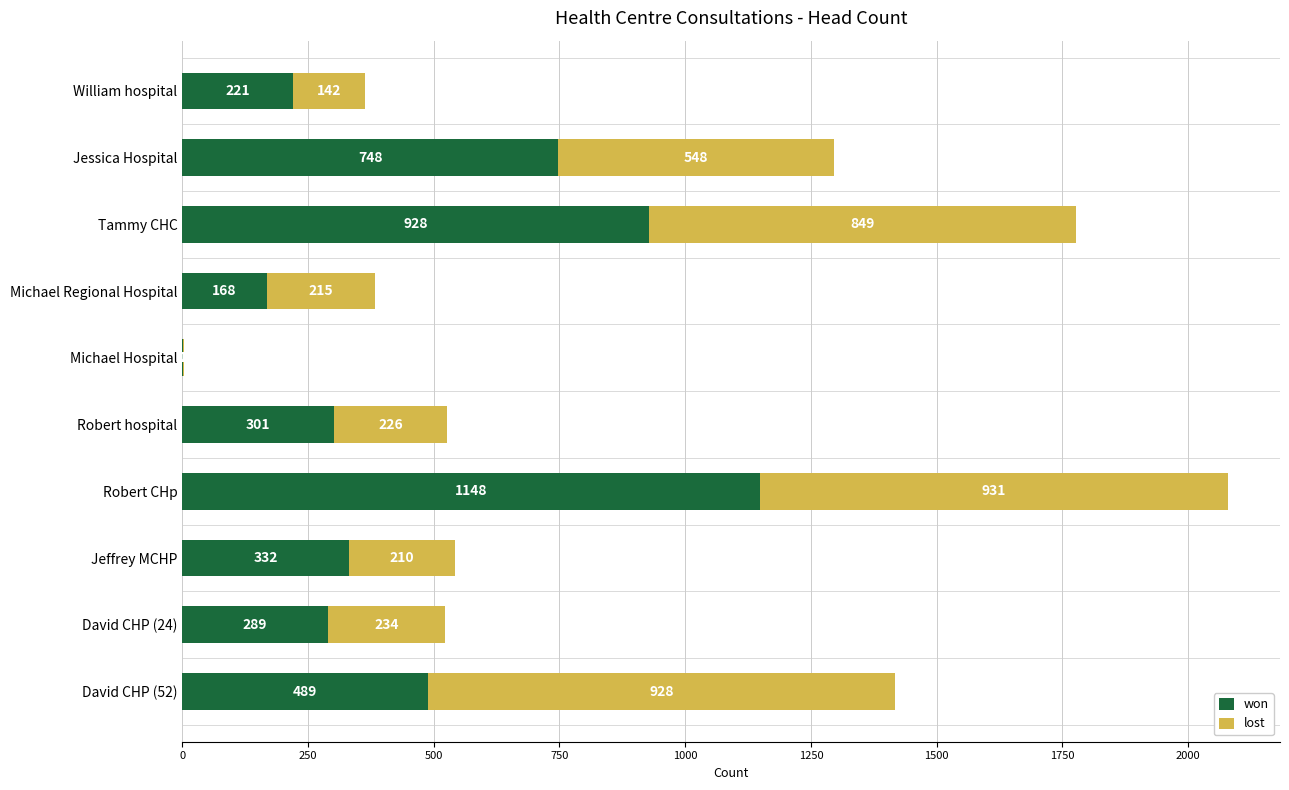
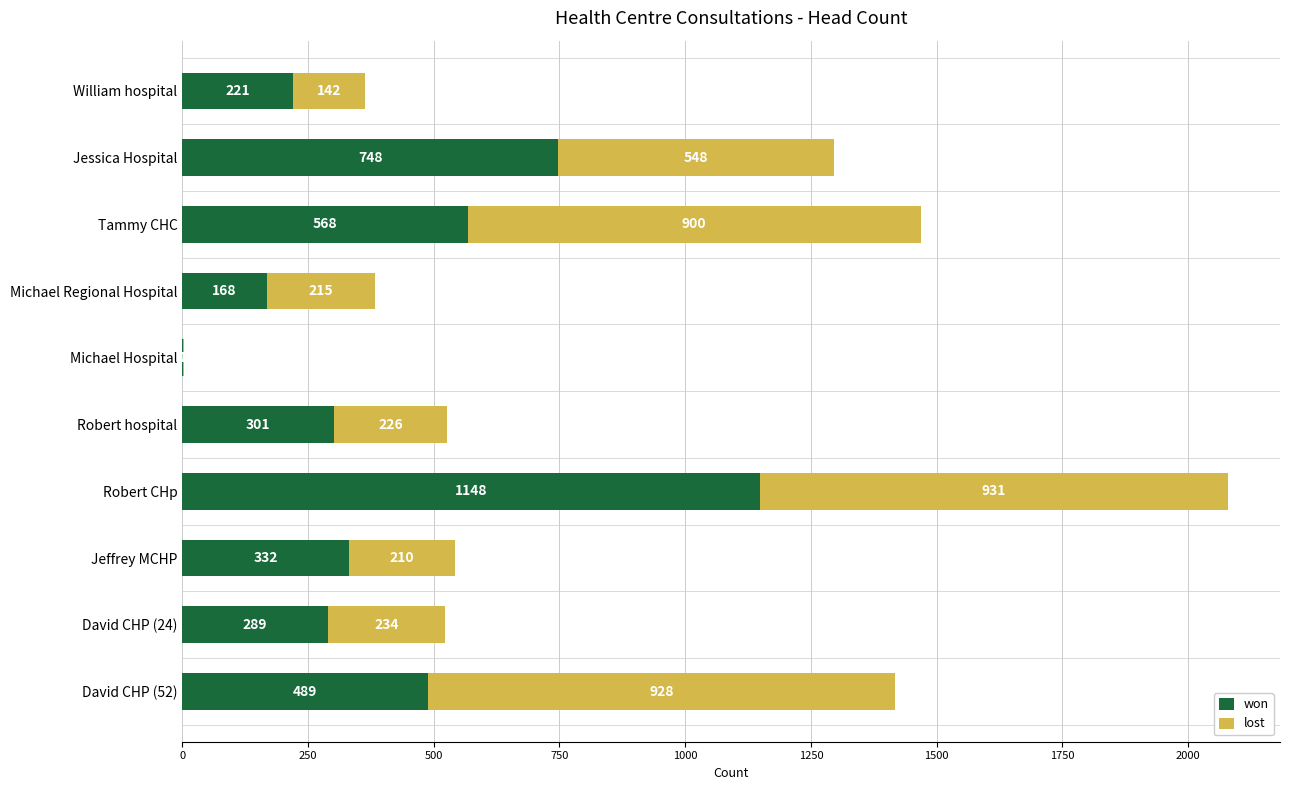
  {
    "won": {
      "William hospital": 221,
      "Jessica Hospital": 748,
-     "Tammy CHC": 928,
+     "Tammy CHC": 568,
      "Michael Regional Hospital": 168,
      "Robert hospital": 301,
      "Robert CHp": 1148,
      "Jeffrey MCHP": 332,
      "David CHP (24)": 289,
      "David CHP (52)": 489
    },
    "lost": {
      "William hospital": 142,
      "Jessica Hospital": 548,
-     "Tammy CHC": 849,
+     "Tammy CHC": 900,
      "Michael Regional Hospital": 215,
      "Robert hospital": 226,
      "Robert CHp": 931,
      "Jeffrey MCHP": 210,
      "David CHP (24)": 234,
      "David CHP (52)": 928
    }
  }
